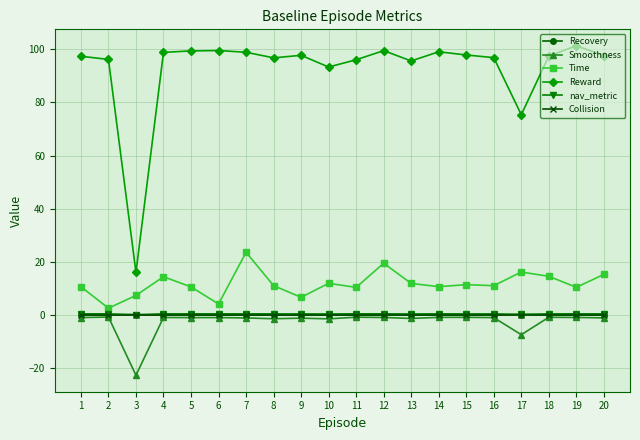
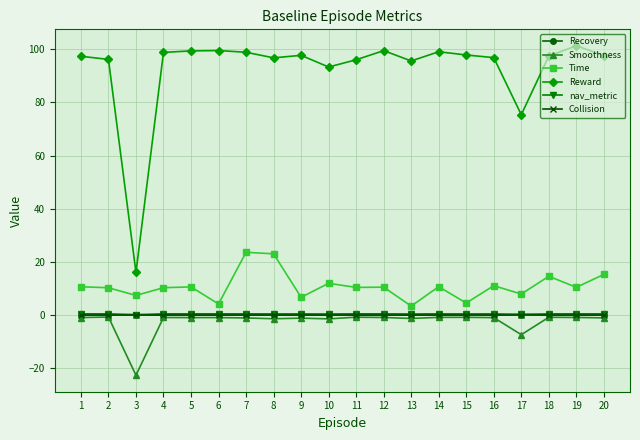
  {
    "Time": {
      "1": 11,
-     "2": 3,
+     "2": 10,
      "3": 7,
-     "4": 14,
+     "4": 10,
      "5": 11,
      "6": 4,
      "7": 24,
-     "8": 11,
+     "8": 23,
      "9": 7,
      "10": 12,
      "11": 10,
-     "12": 20,
-     "13": 12,
+     "12": 11,
+     "13": 3,
      "14": 11,
-     "15": 11,
+     "15": 5,
      "16": 11,
-     "17": 16,
+     "17": 8,
      "18": 15,
      "19": 10,
      "20": 15
    }
  }
